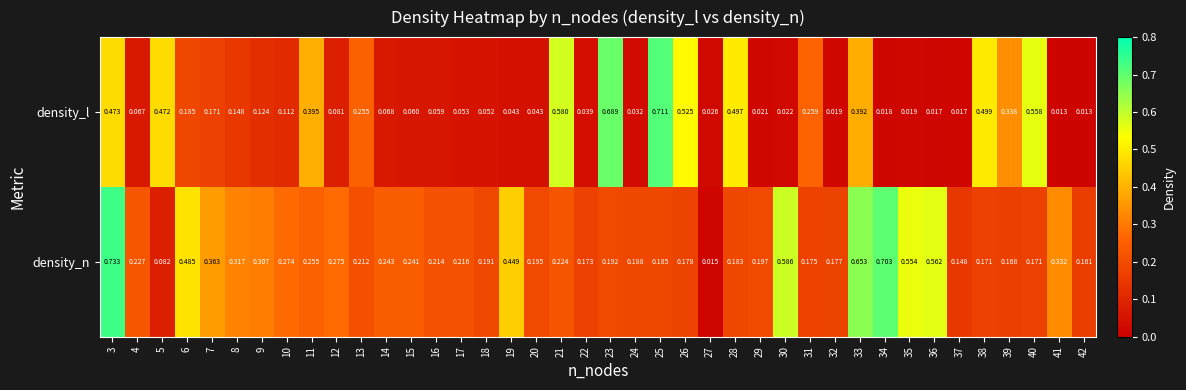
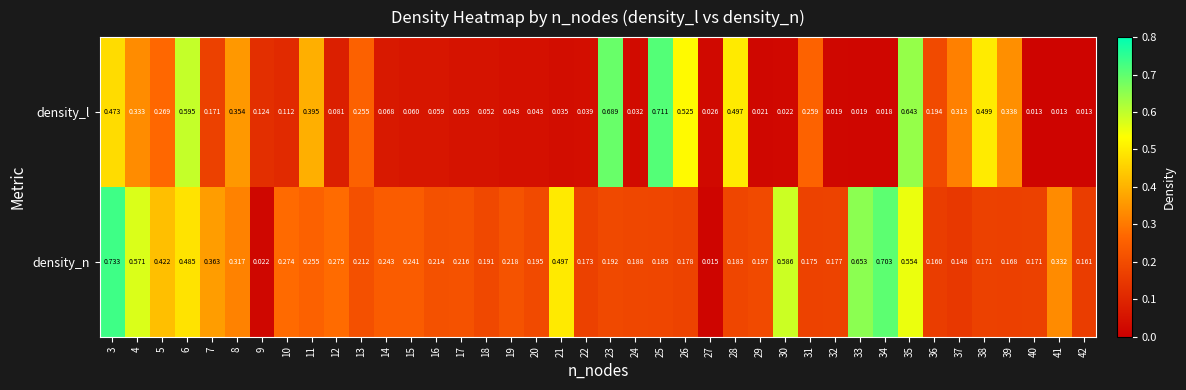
  {
    "density_l": {
      "3": 0.473,
-     "4": 0.067,
-     "5": 0.472,
-     "6": 0.185,
+     "4": 0.333,
+     "5": 0.269,
+     "6": 0.595,
      "7": 0.171,
-     "8": 0.148,
+     "8": 0.354,
      "9": 0.124,
      "10": 0.112,
      "11": 0.395,
      "12": 0.081,
      "13": 0.255,
      "14": 0.068,
      "15": 0.060,
      "16": 0.059,
      "17": 0.053,
      "18": 0.052,
      "19": 0.043,
      "20": 0.043,
-     "21": 0.580,
+     "21": 0.035,
      "22": 0.039,
      "23": 0.689,
      "24": 0.032,
      "25": 0.711,
      "26": 0.525,
      "27": 0.026,
      "28": 0.497,
      "29": 0.021,
      "30": 0.022,
      "31": 0.259,
      "32": 0.019,
-     "33": 0.392,
+     "33": 0.019,
      "34": 0.018,
-     "35": 0.019,
-     "36": 0.017,
-     "37": 0.017,
+     "35": 0.643,
+     "36": 0.194,
+     "37": 0.313,
      "38": 0.499,
      "39": 0.338,
-     "40": 0.558,
+     "40": 0.013,
      "41": 0.013,
      "42": 0.013
    },
    "density_n": {
      "3": 0.733,
-     "4": 0.227,
-     "5": 0.082,
+     "4": 0.571,
+     "5": 0.422,
      "6": 0.485,
      "7": 0.363,
      "8": 0.317,
-     "9": 0.307,
+     "9": 0.022,
      "10": 0.274,
      "11": 0.255,
      "12": 0.275,
      "13": 0.212,
      "14": 0.243,
      "15": 0.241,
      "16": 0.214,
      "17": 0.216,
      "18": 0.191,
-     "19": 0.449,
+     "19": 0.218,
      "20": 0.195,
-     "21": 0.224,
+     "21": 0.497,
      "22": 0.173,
      "23": 0.192,
      "24": 0.188,
      "25": 0.185,
      "26": 0.178,
      "27": 0.015,
      "28": 0.183,
      "29": 0.197,
      "30": 0.586,
      "31": 0.175,
      "32": 0.177,
      "33": 0.653,
      "34": 0.703,
      "35": 0.554,
-     "36": 0.562,
+     "36": 0.160,
      "37": 0.148,
      "38": 0.171,
      "39": 0.168,
      "40": 0.171,
      "41": 0.332,
      "42": 0.161
    }
  }
